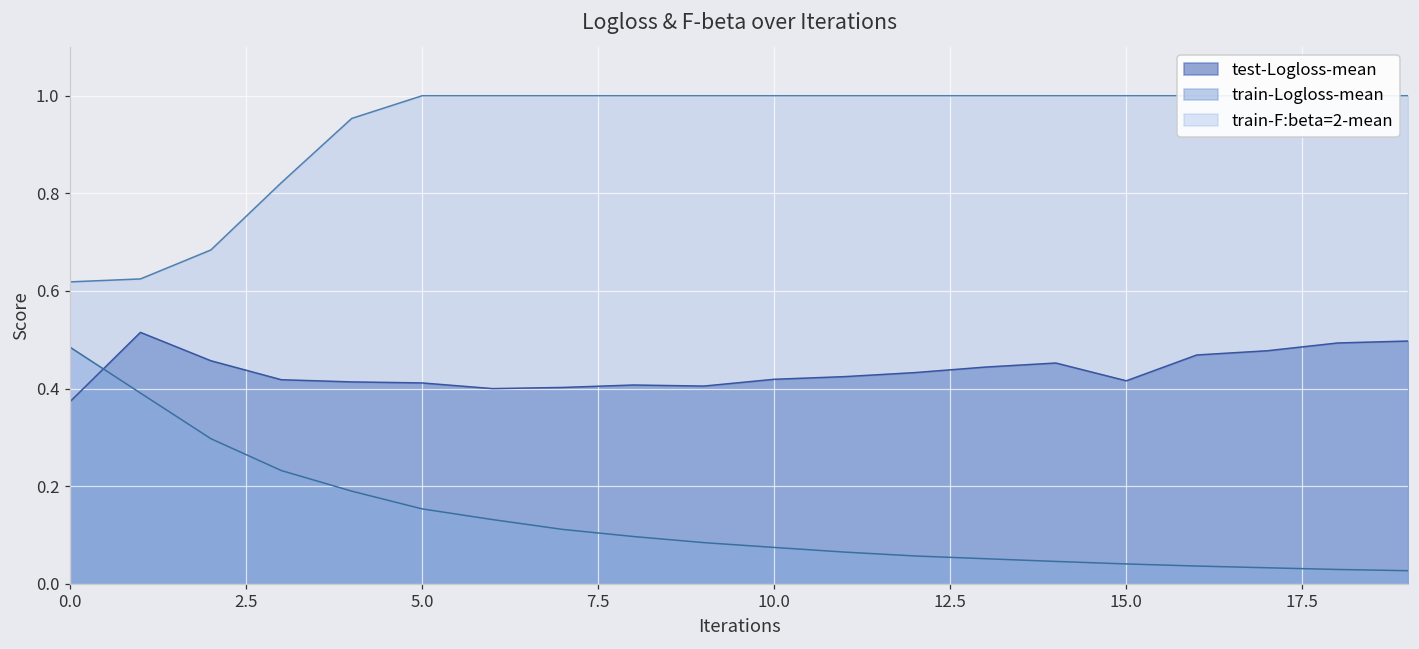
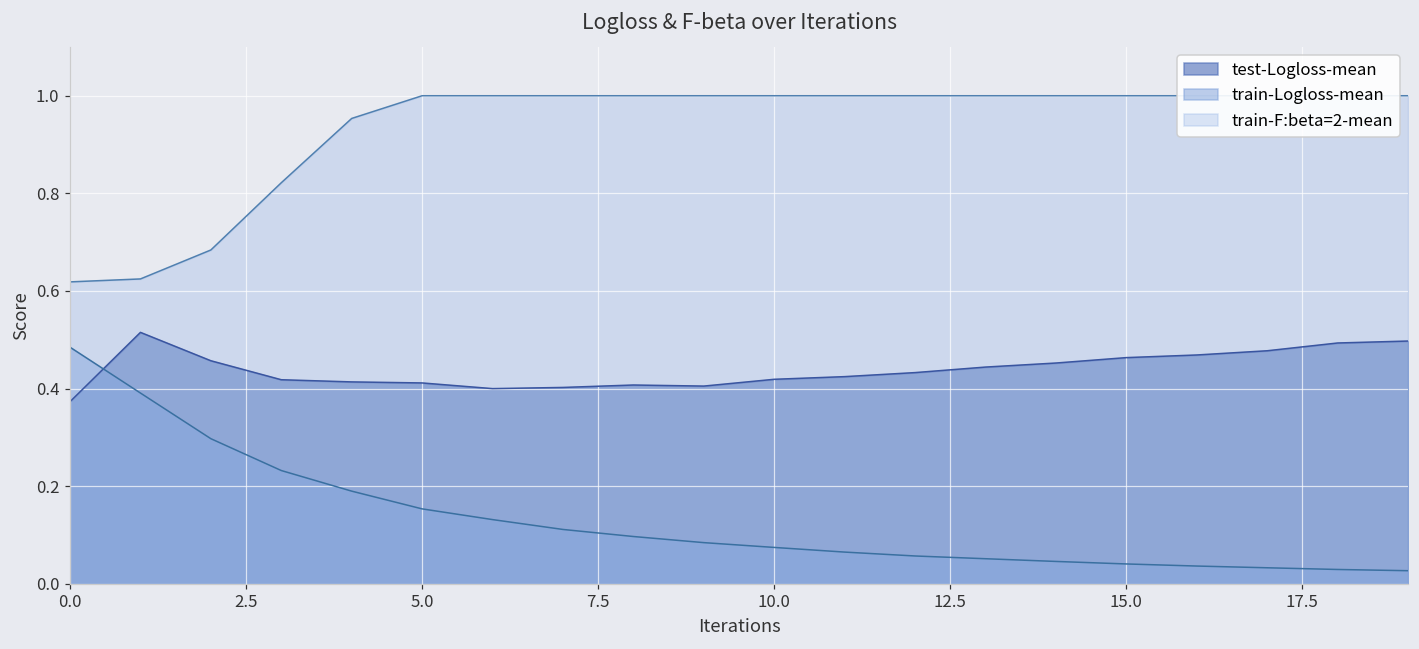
  {
    "test-Logloss-mean": {
      "0.0": 0.37,
      "5.0": 0.41,
      "10.0": 0.42,
-     "15.0": 0.42
+     "15.0": 0.46
    }
  }
